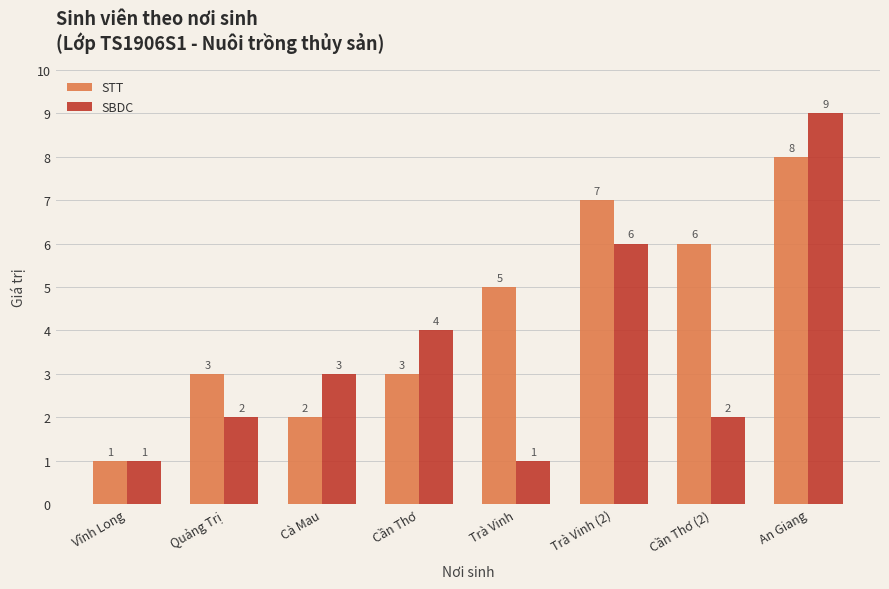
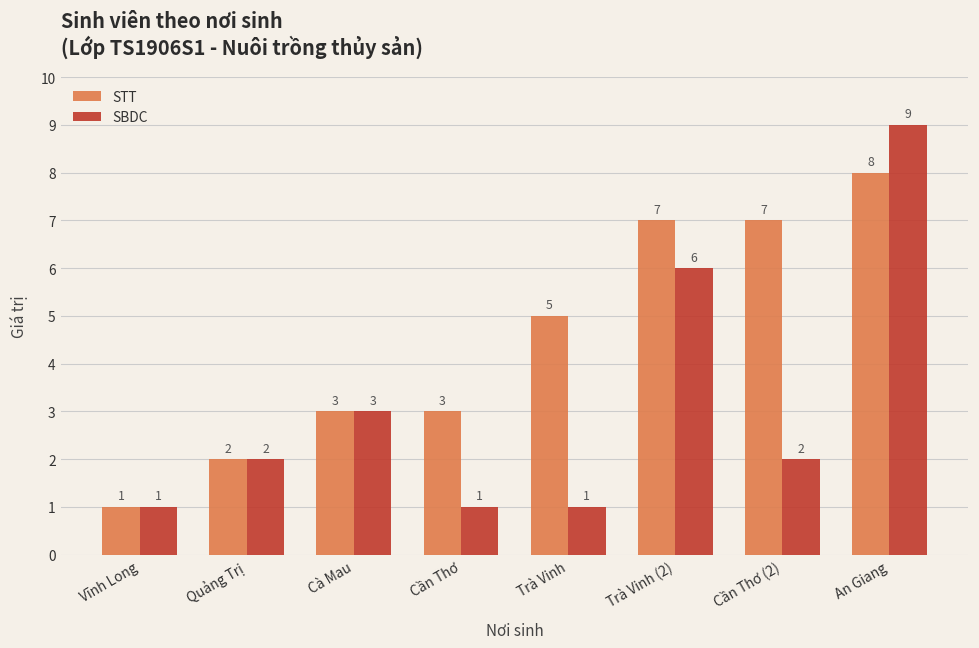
  {
    "STT": {
      "Vĩnh Long": 1,
-     "Quảng Trị": 3,
-     "Cà Mau": 2,
+     "Quảng Trị": 2,
+     "Cà Mau": 3,
      "Cần Thơ": 3,
      "Trà Vinh": 5,
      "Trà Vinh (2)": 7,
-     "Cần Thơ (2)": 6,
+     "Cần Thơ (2)": 7,
      "An Giang": 8
    },
    "SBDC": {
      "Vĩnh Long": 1,
      "Quảng Trị": 2,
      "Cà Mau": 3,
-     "Cần Thơ": 4,
+     "Cần Thơ": 1,
      "Trà Vinh": 1,
      "Trà Vinh (2)": 6,
      "Cần Thơ (2)": 2,
      "An Giang": 9
    }
  }
